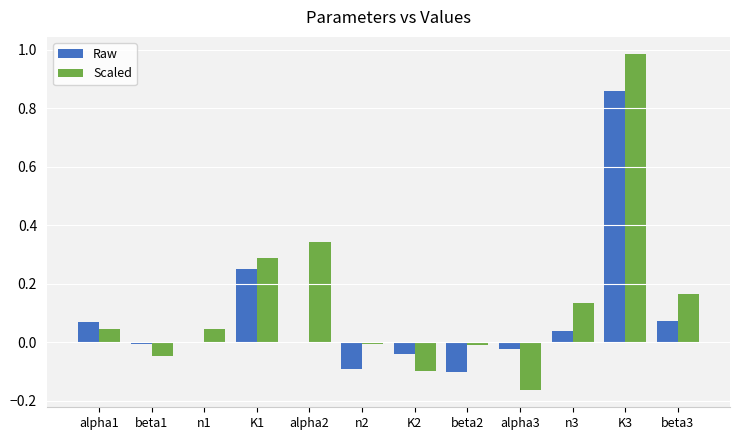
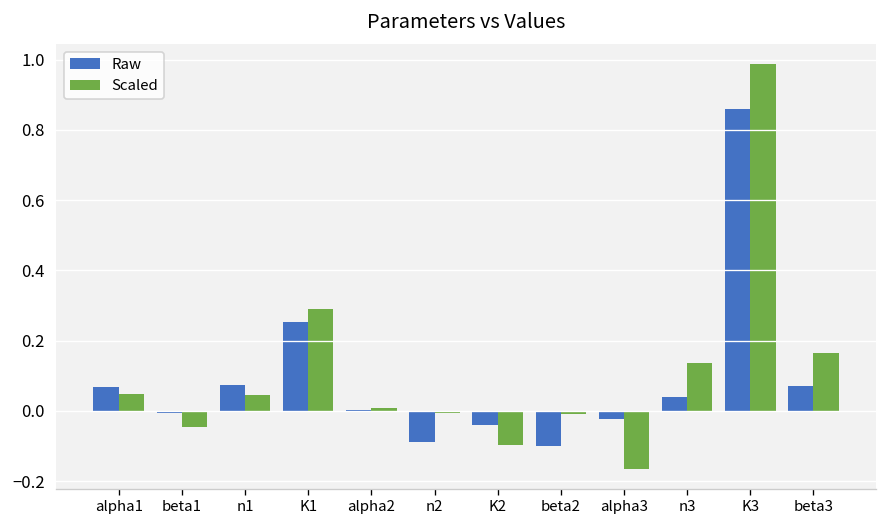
  {
    "Raw": {
      "alpha1": 0.07,
-     "n1": 0.00,
+     "n1": 0.07,
      "K1": 0.25,
      "n2": -0.09,
      "K2": -0.04,
      "beta2": -0.10,
      "alpha3": -0.02,
      "n3": 0.04,
      "K3": 0.86,
      "beta3": 0.07
    },
    "Scaled": {
      "alpha1": 0.05,
      "beta1": -0.05,
      "n1": 0.04,
      "K1": 0.29,
-     "alpha2": 0.34,
+     "alpha2": 0.01,
      "K2": -0.10,
      "alpha3": -0.16,
      "n3": 0.13,
      "K3": 0.99,
      "beta3": 0.16
    }
  }
